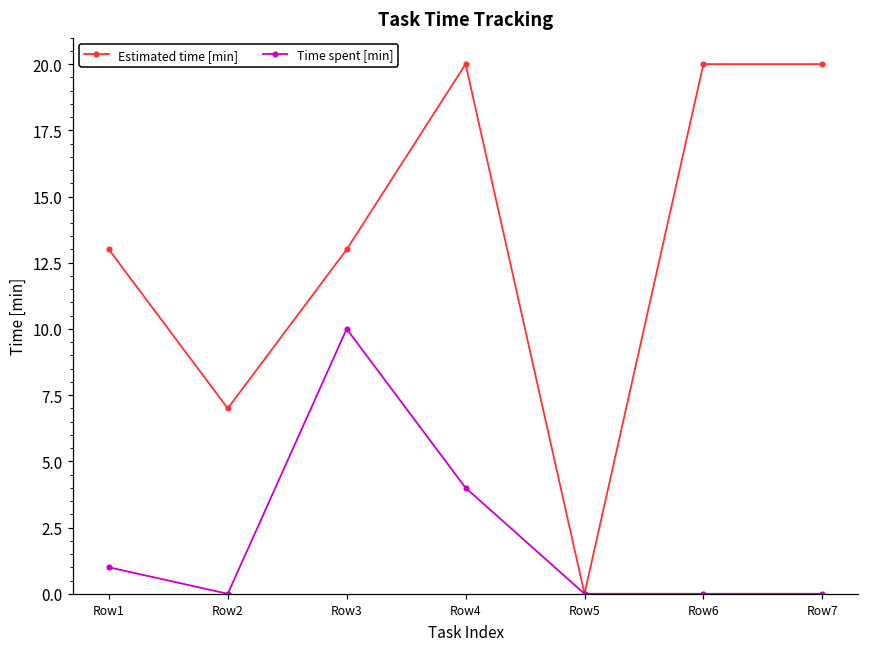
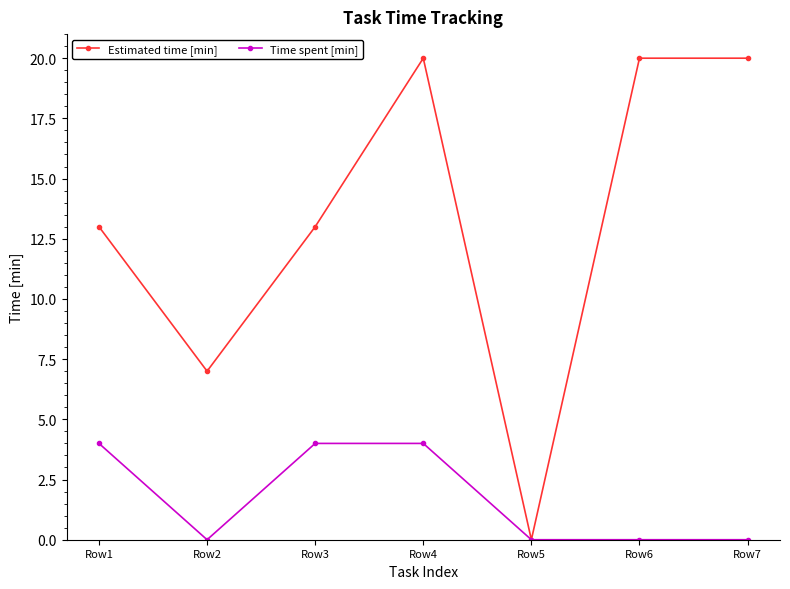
  {
    "Estimated time [min]": {
      "Row1": 13,
      "Row2": 7,
      "Row3": 13,
      "Row4": 20,
      "Row6": 20,
      "Row7": 20
    },
    "Time spent [min]": {
-     "Row1": 1,
+     "Row1": 4,
      "Row2": 0,
-     "Row3": 10,
+     "Row3": 4,
      "Row4": 4,
      "Row6": 0,
      "Row7": 0
    }
  }
